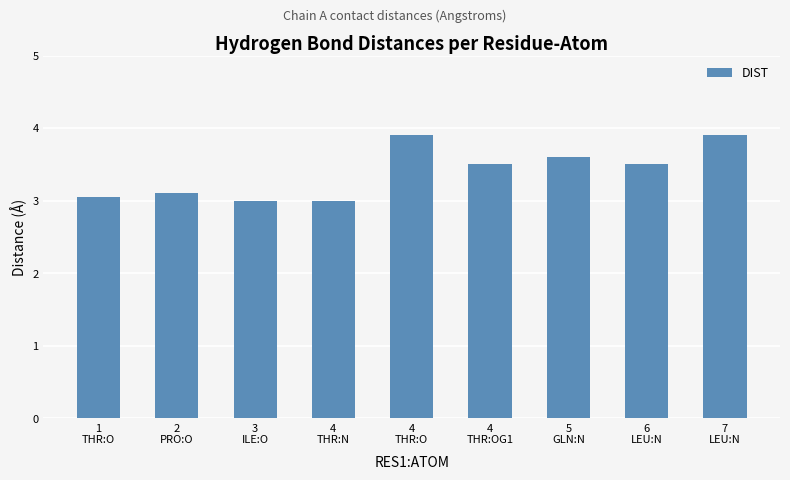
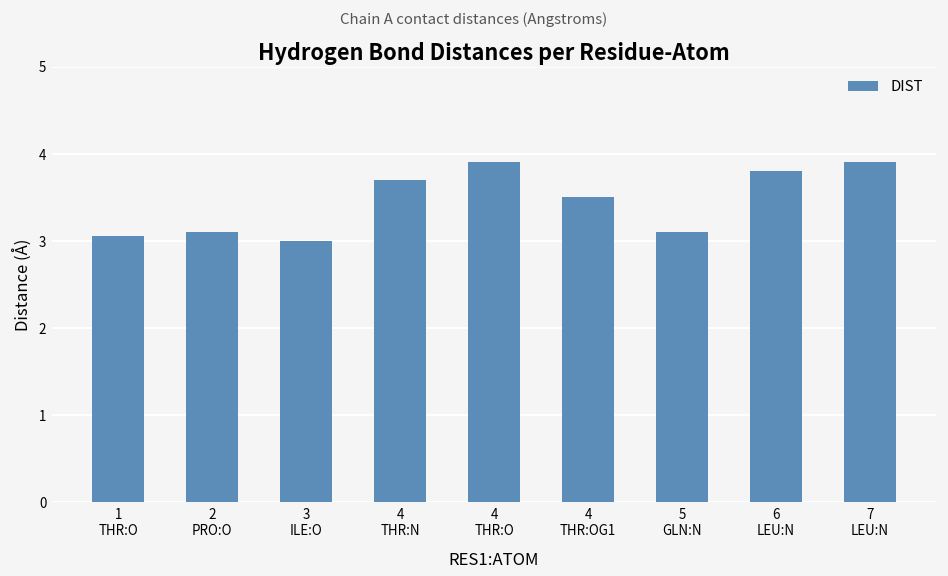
  {
    "1 THR:O": 3.1,
    "2 PRO:O": 3.1,
    "3 ILE:O": 3.0,
-   "4 THR:N": 3.0,
+   "4 THR:N": 3.7,
    "4 THR:O": 3.9,
    "4 THR:OG1": 3.5,
-   "5 GLN:N": 3.6,
-   "6 LEU:N": 3.5,
+   "5 GLN:N": 3.1,
+   "6 LEU:N": 3.8,
    "7 LEU:N": 3.9
  }
